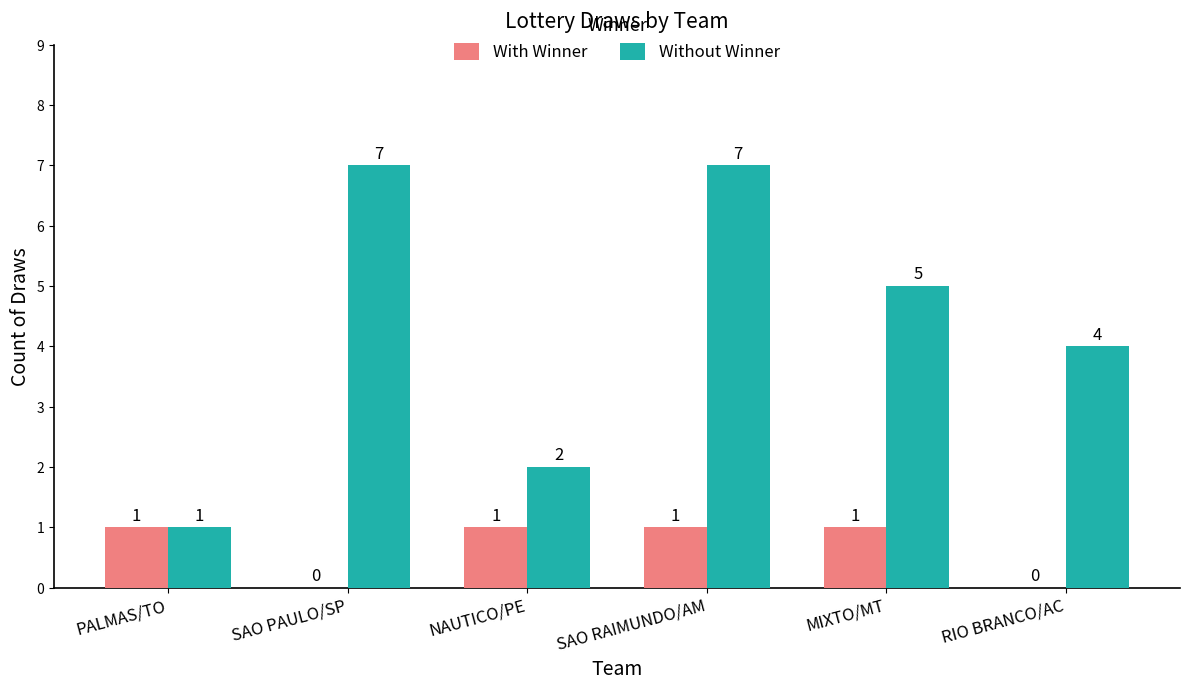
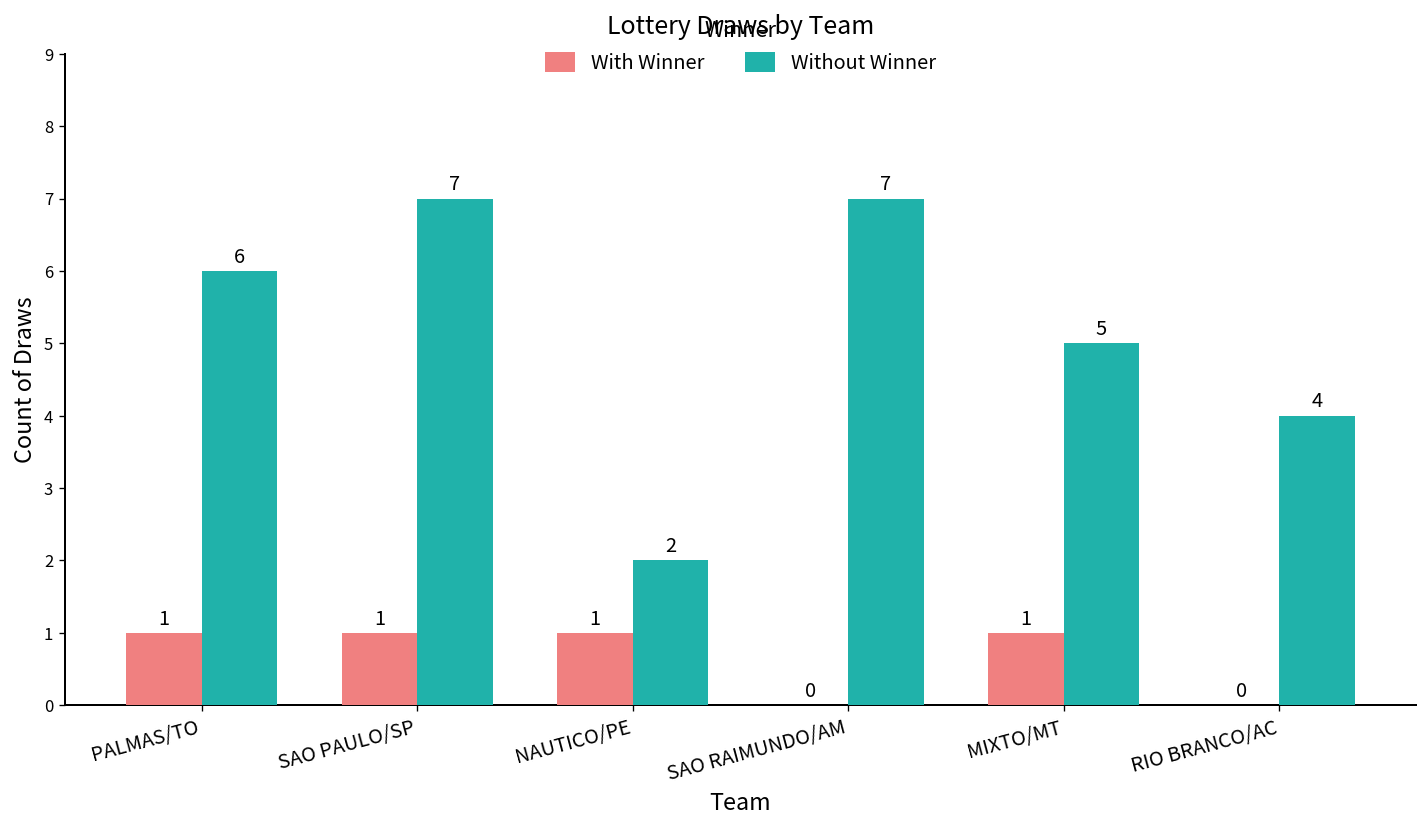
  {
    "With Winner": {
      "PALMAS/TO": 1,
-     "SAO PAULO/SP": 0,
+     "SAO PAULO/SP": 1,
      "NAUTICO/PE": 1,
-     "SAO RAIMUNDO/AM": 1,
+     "SAO RAIMUNDO/AM": 0,
      "MIXTO/MT": 1,
      "RIO BRANCO/AC": 0
    },
    "Without Winner": {
-     "PALMAS/TO": 1,
+     "PALMAS/TO": 6,
      "SAO PAULO/SP": 7,
      "NAUTICO/PE": 2,
      "SAO RAIMUNDO/AM": 7,
      "MIXTO/MT": 5,
      "RIO BRANCO/AC": 4
    }
  }
